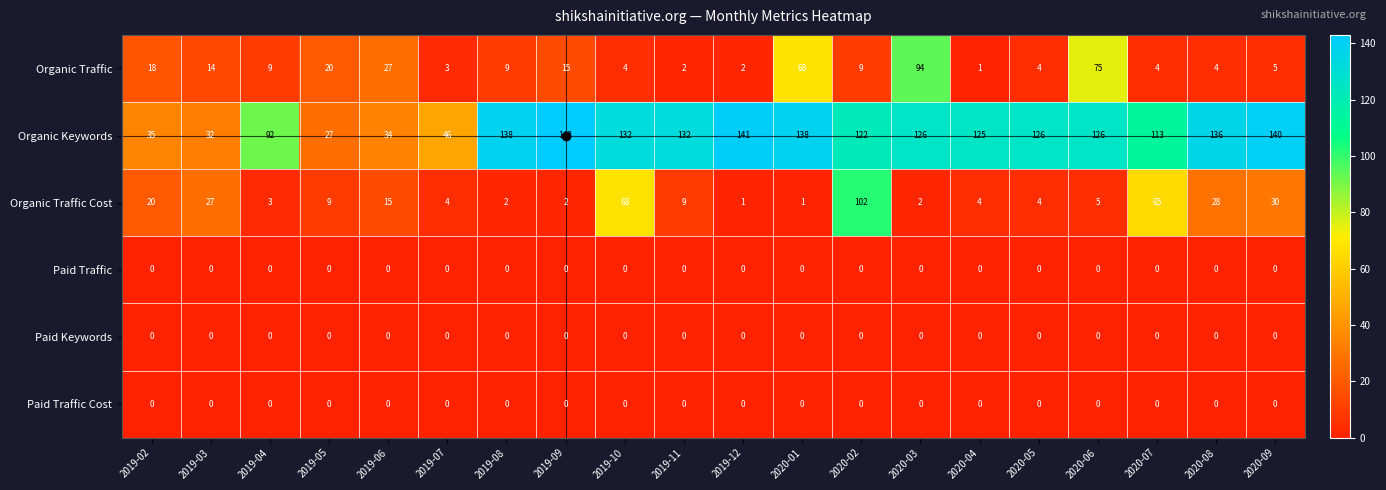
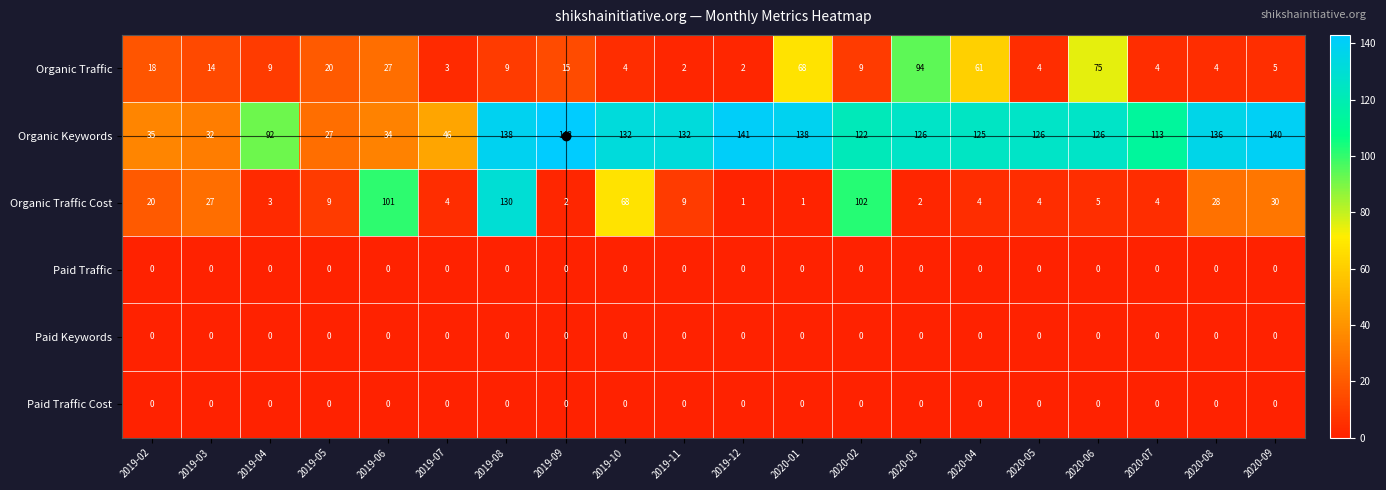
  {
    "Organic Traffic": {
      "2019-02": 18,
      "2019-03": 14,
      "2019-04": 9,
      "2019-05": 20,
      "2019-06": 27,
      "2019-07": 3,
      "2019-08": 9,
      "2019-09": 15,
      "2019-10": 4,
      "2019-11": 2,
      "2019-12": 2,
      "2020-01": 68,
      "2020-02": 9,
      "2020-03": 94,
-     "2020-04": 1,
+     "2020-04": 61,
      "2020-05": 4,
      "2020-06": 75,
      "2020-07": 4,
      "2020-08": 4,
      "2020-09": 5
    },
    "Organic Keywords": {
      "2019-02": 35,
      "2019-03": 32,
      "2019-04": 92,
      "2019-05": 27,
      "2019-06": 34,
      "2019-07": 46,
      "2019-08": 138,
      "2019-10": 132,
      "2019-11": 132,
      "2019-12": 141,
      "2020-01": 138,
      "2020-02": 122,
      "2020-03": 126,
      "2020-04": 125,
      "2020-05": 126,
      "2020-06": 126,
      "2020-07": 113,
      "2020-08": 136,
      "2020-09": 140
    },
    "Organic Traffic Cost": {
      "2019-02": 20,
      "2019-03": 27,
      "2019-04": 3,
      "2019-05": 9,
-     "2019-06": 15,
+     "2019-06": 101,
      "2019-07": 4,
-     "2019-08": 2,
+     "2019-08": 130,
      "2019-09": 2,
      "2019-10": 68,
      "2019-11": 9,
      "2019-12": 1,
      "2020-01": 1,
      "2020-02": 102,
      "2020-03": 2,
      "2020-04": 4,
      "2020-05": 4,
      "2020-06": 5,
-     "2020-07": 65,
+     "2020-07": 4,
      "2020-08": 28,
      "2020-09": 30
    },
    "Paid Traffic": {
      "2019-02": 0,
      "2019-03": 0,
      "2019-04": 0,
      "2019-05": 0,
      "2019-06": 0,
      "2019-07": 0,
      "2019-08": 0,
      "2019-09": 0,
      "2019-10": 0,
      "2019-11": 0,
      "2019-12": 0,
      "2020-01": 0,
      "2020-02": 0,
      "2020-03": 0,
      "2020-04": 0,
      "2020-05": 0,
      "2020-06": 0,
      "2020-07": 0,
      "2020-08": 0,
      "2020-09": 0
    },
    "Paid Keywords": {
      "2019-02": 0,
      "2019-03": 0,
      "2019-04": 0,
      "2019-05": 0,
      "2019-06": 0,
      "2019-07": 0,
      "2019-08": 0,
      "2019-09": 0,
      "2019-10": 0,
      "2019-11": 0,
      "2019-12": 0,
      "2020-01": 0,
      "2020-02": 0,
      "2020-03": 0,
      "2020-04": 0,
      "2020-05": 0,
      "2020-06": 0,
      "2020-07": 0,
      "2020-08": 0,
      "2020-09": 0
    },
    "Paid Traffic Cost": {
      "2019-02": 0,
      "2019-03": 0,
      "2019-04": 0,
      "2019-05": 0,
      "2019-06": 0,
      "2019-07": 0,
      "2019-08": 0,
      "2019-09": 0,
      "2019-10": 0,
      "2019-11": 0,
      "2019-12": 0,
      "2020-01": 0,
      "2020-02": 0,
      "2020-03": 0,
      "2020-04": 0,
      "2020-05": 0,
      "2020-06": 0,
      "2020-07": 0,
      "2020-08": 0,
      "2020-09": 0
    }
  }
